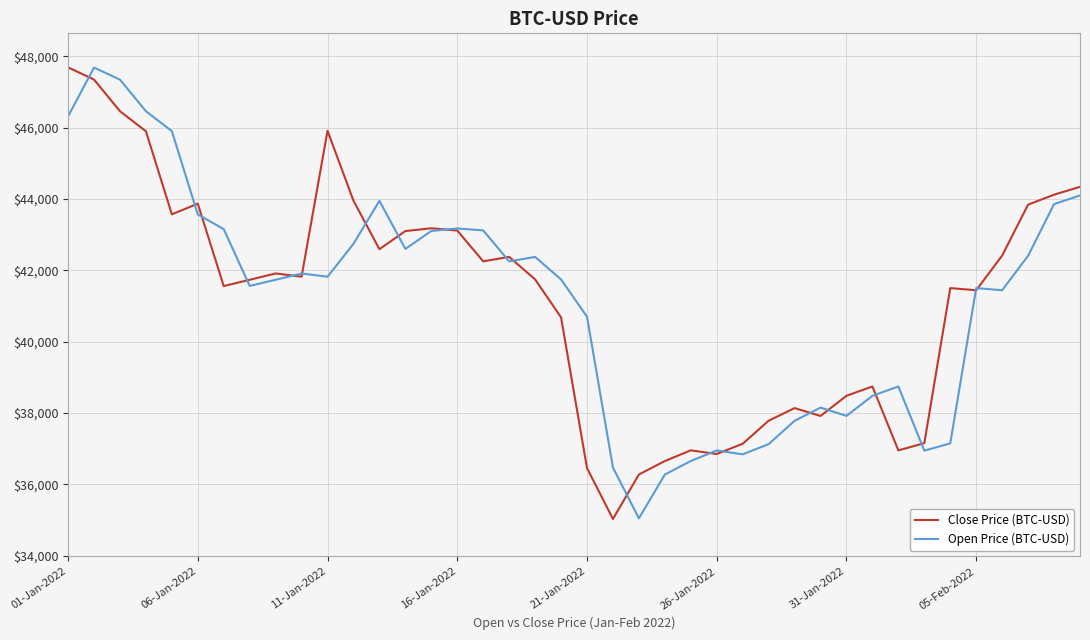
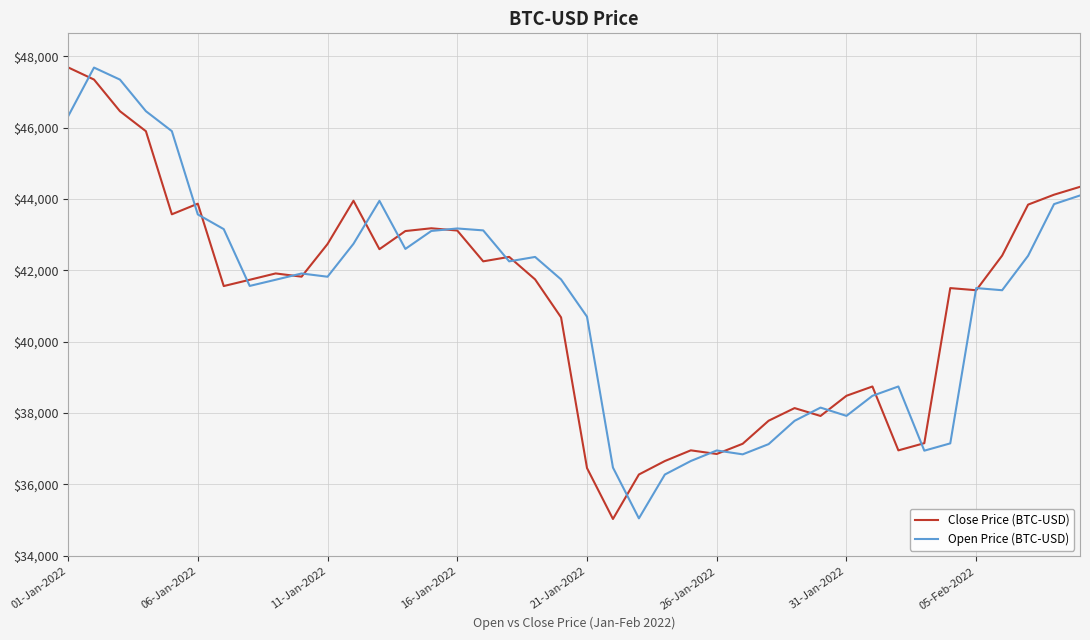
  {
    "Close Price (BTC-USD)": {
      "01-Jan-2022": "$47,700",
      "06-Jan-2022": "$43,900",
-     "11-Jan-2022": "$45,900",
+     "11-Jan-2022": "$42,700",
      "21-Jan-2022": "$36,500",
      "26-Jan-2022": "$36,900",
      "31-Jan-2022": "$38,500"
    },
    "Open Price (BTC-USD)": {
      "01-Jan-2022": "$46,300",
      "06-Jan-2022": "$43,600",
      "11-Jan-2022": "$41,800",
      "21-Jan-2022": "$40,700",
      "26-Jan-2022": "$37,000",
      "31-Jan-2022": "$37,900"
    }
  }
